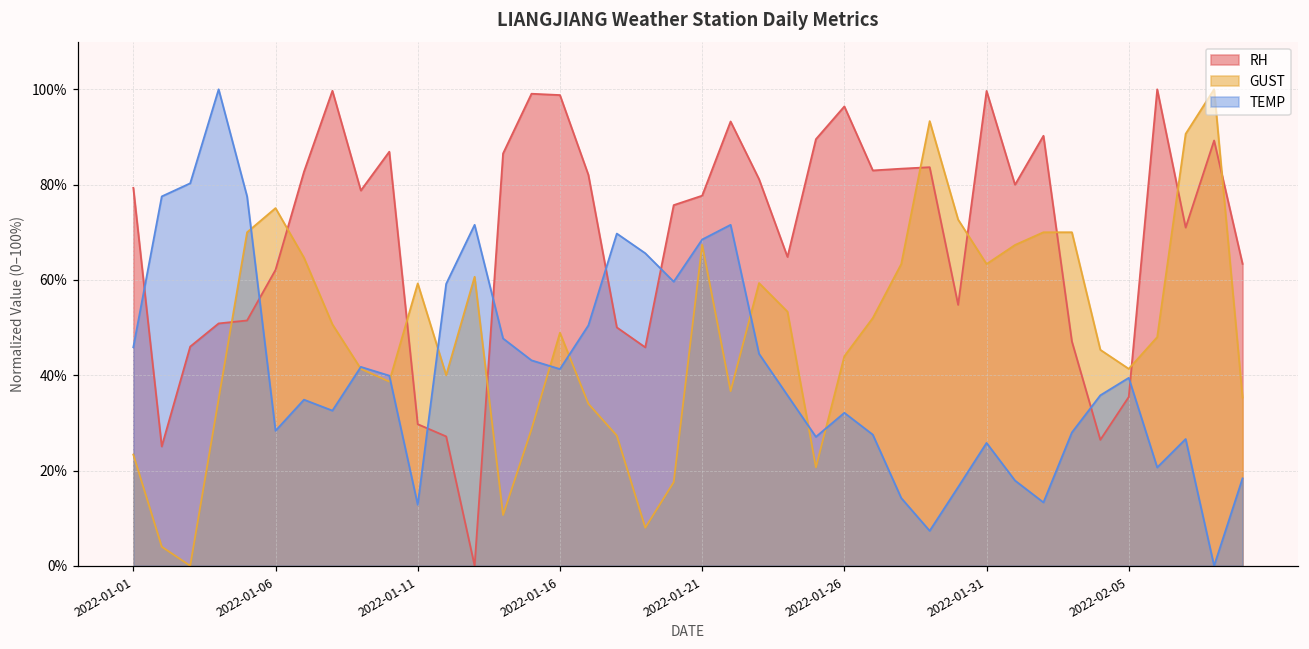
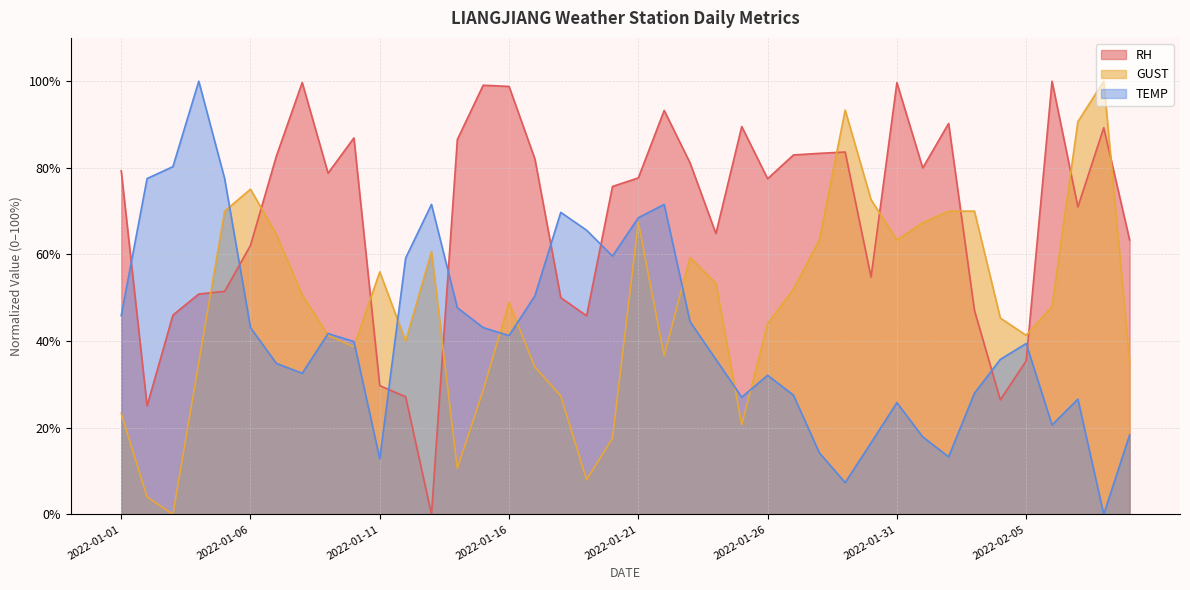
  {
    "RH": {
      "2022-01-01": "79%",
      "2022-01-06": "62%",
      "2022-01-11": "30%",
      "2022-01-16": "99%",
      "2022-01-21": "78%",
-     "2022-01-26": "96%",
+     "2022-01-26": "77%",
      "2022-01-31": "100%",
      "2022-02-05": "35%"
    },
    "GUST": {
      "2022-01-01": "23%",
      "2022-01-06": "75%",
-     "2022-01-11": "59%",
+     "2022-01-11": "56%",
      "2022-01-16": "49%",
      "2022-01-21": "67%",
      "2022-01-26": "44%",
      "2022-01-31": "63%",
      "2022-02-05": "41%"
    },
    "TEMP": {
      "2022-01-01": "46%",
-     "2022-01-06": "28%",
+     "2022-01-06": "43%",
      "2022-01-11": "13%",
      "2022-01-16": "41%",
      "2022-01-21": "68%",
      "2022-01-26": "32%",
      "2022-01-31": "26%",
      "2022-02-05": "39%"
    }
  }
